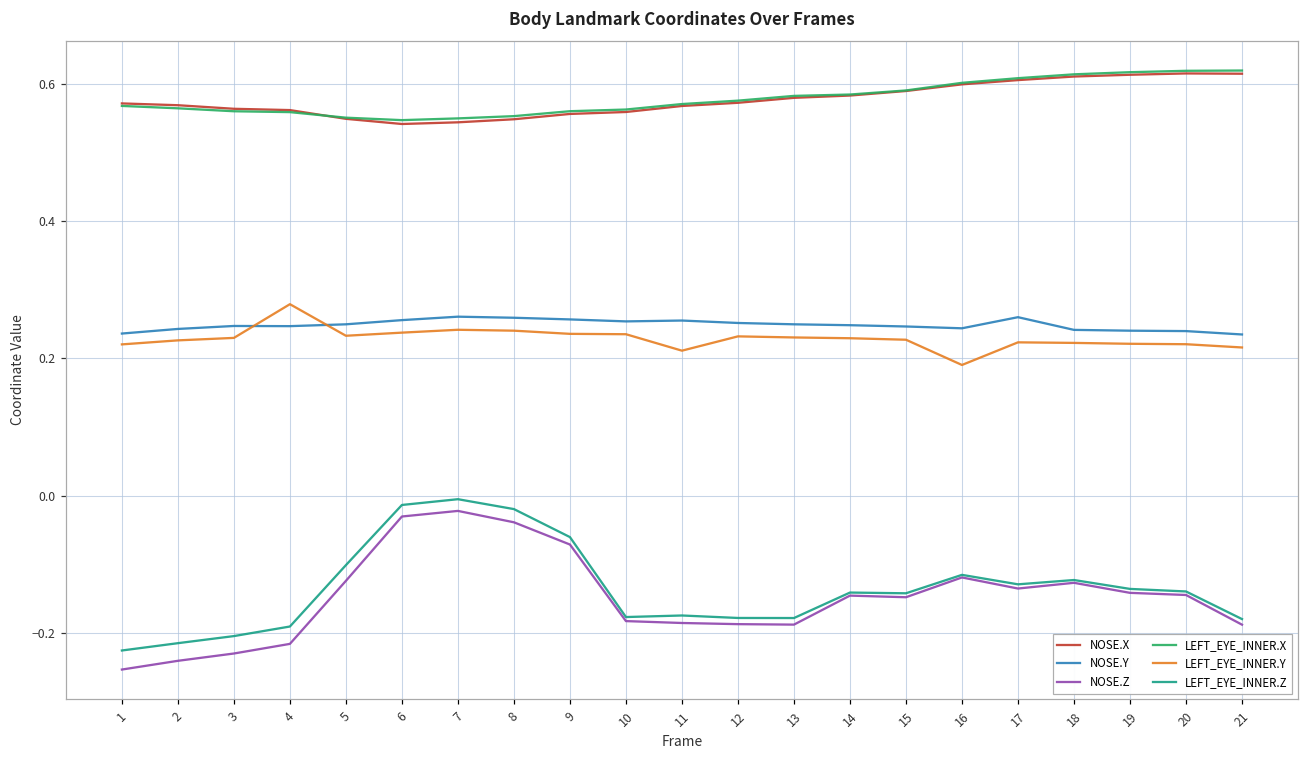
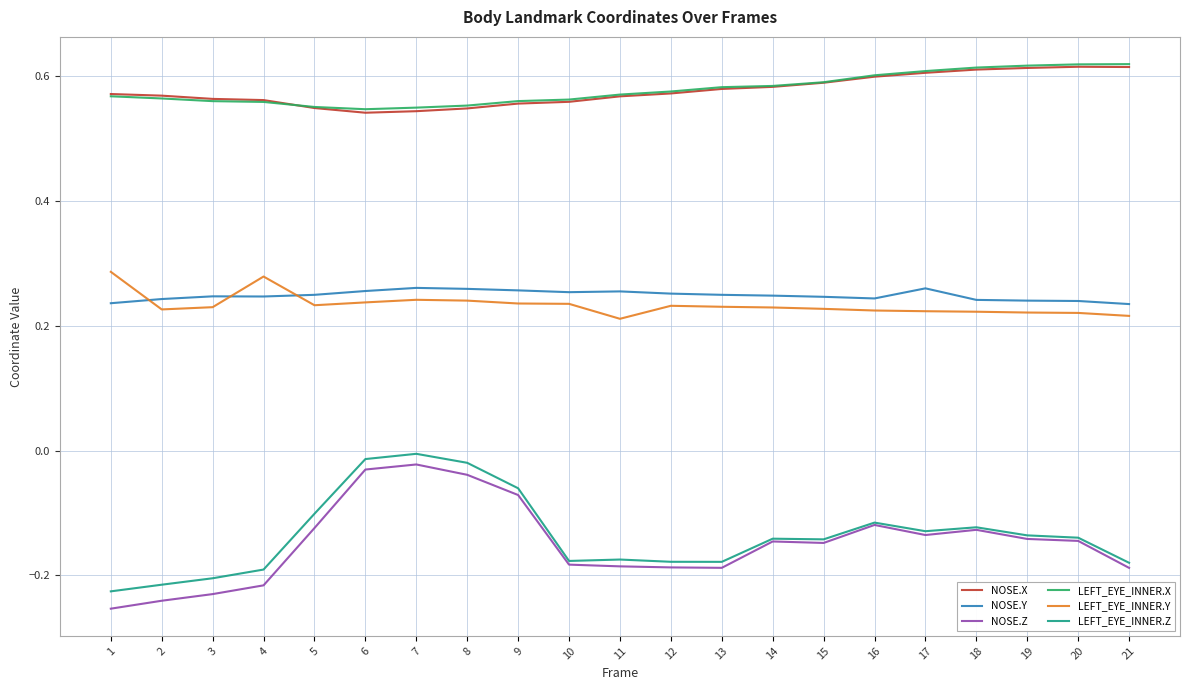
  {
    "NOSE.X": {
      "2": 0.57,
      "6": 0.54,
      "7": 0.54,
      "8": 0.55,
      "21": 0.61
    },
    "NOSE.Y": {
      "1": 0.24,
      "2": 0.24,
      "3": 0.25,
      "4": 0.25,
      "5": 0.25,
      "6": 0.26,
      "7": 0.26,
      "8": 0.26,
      "9": 0.26,
      "10": 0.25,
      "11": 0.26,
      "12": 0.25,
      "13": 0.25,
      "14": 0.25,
      "15": 0.25,
      "16": 0.24,
      "17": 0.26,
      "18": 0.24,
      "19": 0.24,
      "20": 0.24,
      "21": 0.23
    },
    "NOSE.Z": {
      "1": -0.25,
      "2": -0.24,
      "3": -0.23,
      "4": -0.22,
      "5": -0.12,
      "6": -0.03,
      "7": -0.02,
      "8": -0.04,
      "9": -0.07,
      "10": -0.18,
      "11": -0.19,
      "12": -0.19,
      "13": -0.19,
      "14": -0.15,
      "15": -0.15,
      "17": -0.14,
      "19": -0.14,
      "20": -0.14,
      "21": -0.19
    },
    "LEFT_EYE_INNER.Y": {
-     "1": 0.22,
+     "1": 0.29,
      "2": 0.23,
      "3": 0.23,
      "4": 0.28,
      "5": 0.23,
      "6": 0.24,
      "7": 0.24,
      "8": 0.24,
      "9": 0.24,
      "10": 0.24,
      "11": 0.21,
      "12": 0.23,
      "13": 0.23,
      "14": 0.23,
      "15": 0.23,
-     "16": 0.19,
+     "16": 0.22,
      "17": 0.22,
      "18": 0.22,
      "19": 0.22,
      "20": 0.22,
      "21": 0.22
    }
  }
